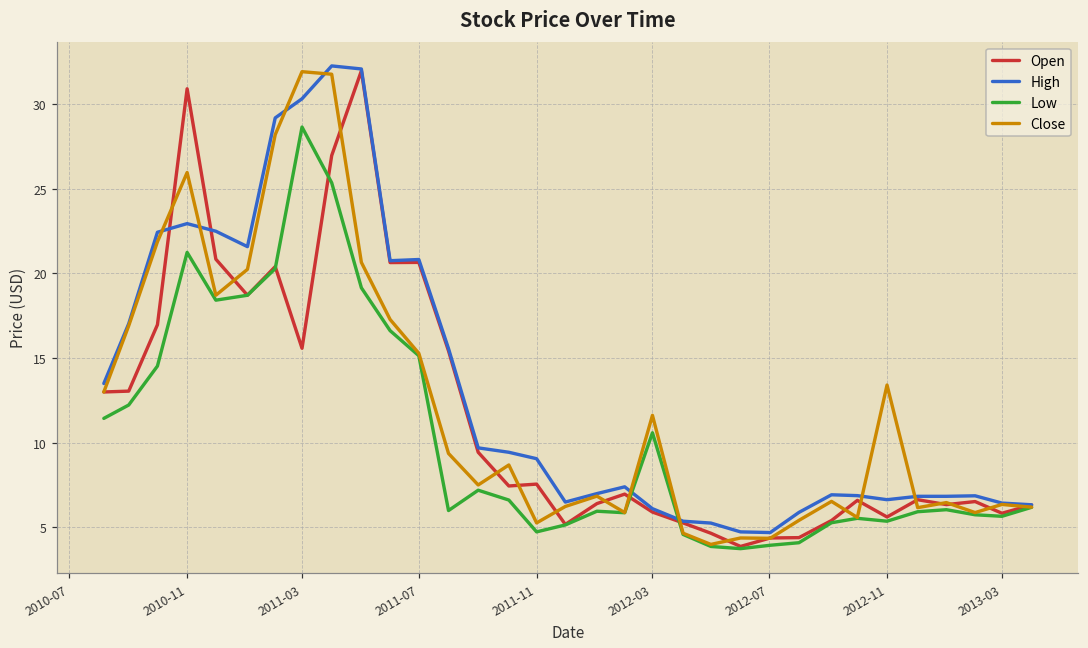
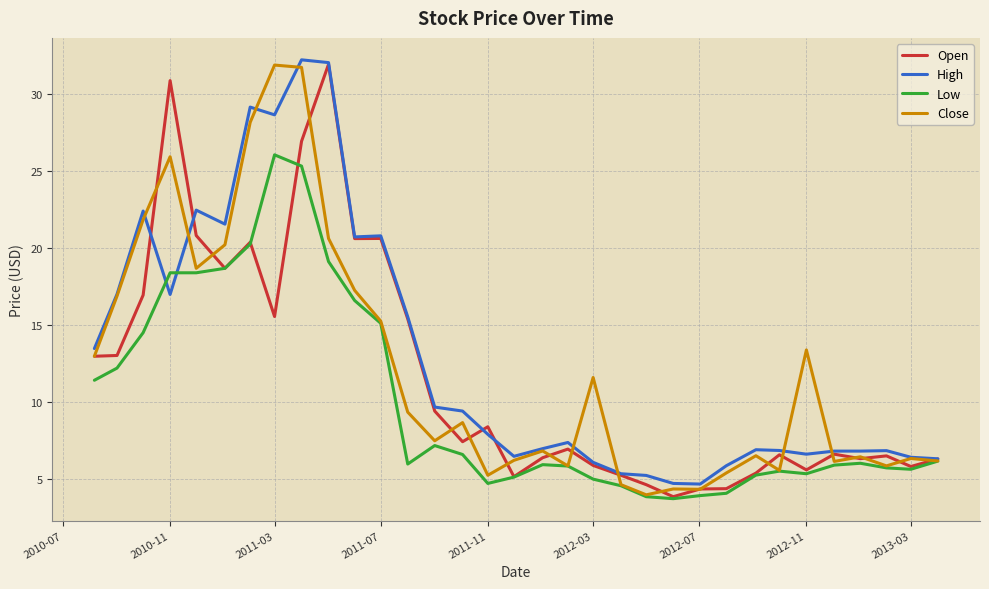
  {
    "Open": {
      "2010-11": 30.9,
      "2011-03": 15.6,
      "2011-07": 20.7,
-     "2011-11": 7.6,
+     "2011-11": 8.4,
      "2012-03": 5.9,
      "2012-11": 5.6,
      "2013-03": 5.8
    },
    "High": {
-     "2010-11": 22.9,
-     "2011-03": 30.3,
+     "2010-11": 17.0,
+     "2011-03": 28.7,
      "2011-07": 20.8,
-     "2011-11": 9.1,
+     "2011-11": 7.9,
      "2012-03": 6.1,
      "2012-11": 6.6
    },
    "Low": {
-     "2010-11": 21.2,
-     "2011-03": 28.6,
+     "2010-11": 18.4,
+     "2011-03": 26.1,
      "2011-11": 4.7,
-     "2012-03": 10.6,
+     "2012-03": 5.0,
      "2012-11": 5.4,
      "2013-03": 5.7
    },
    "Close": {
      "2010-11": 26.0,
      "2011-03": 31.9,
      "2011-11": 5.3,
      "2012-03": 11.6,
      "2012-11": 13.4
    }
  }
